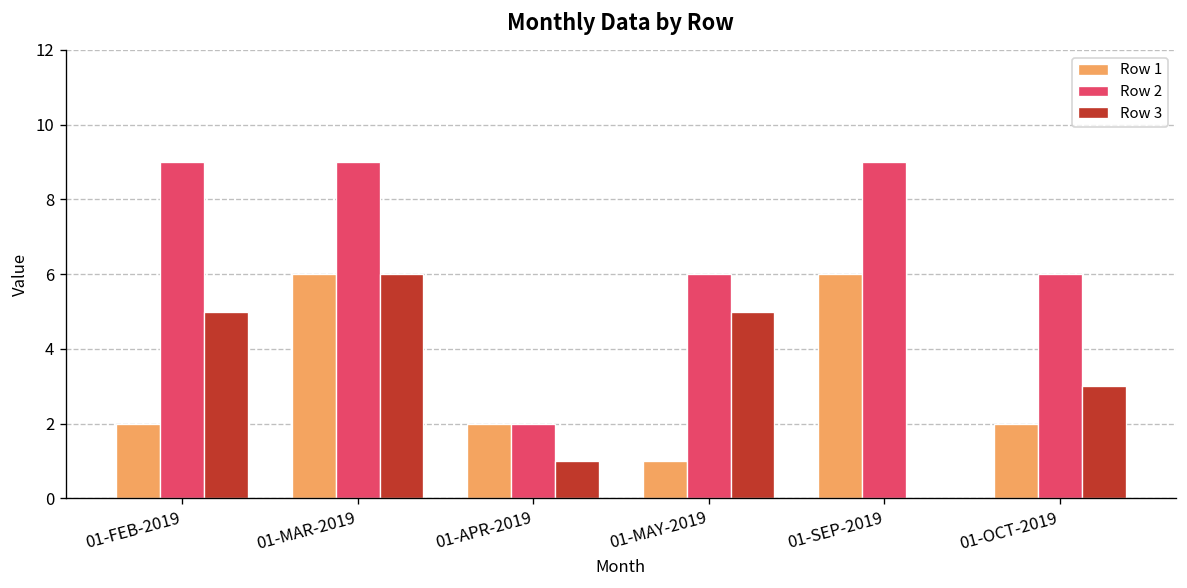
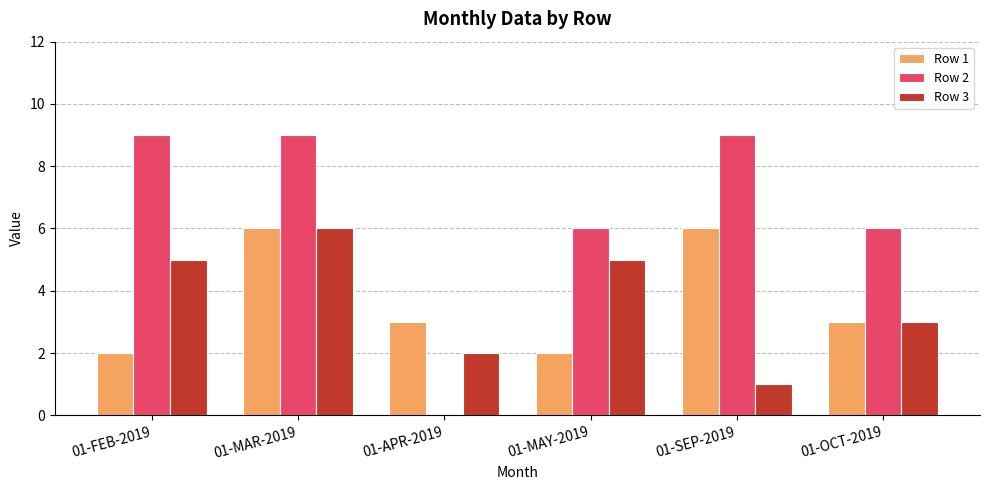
  {
    "Row 1": {
      "01-FEB-2019": 2,
      "01-MAR-2019": 6,
-     "01-APR-2019": 2,
-     "01-MAY-2019": 1,
+     "01-APR-2019": 3,
+     "01-MAY-2019": 2,
      "01-SEP-2019": 6,
-     "01-OCT-2019": 2
+     "01-OCT-2019": 3
    },
    "Row 2": {
      "01-FEB-2019": 9,
      "01-MAR-2019": 9,
-     "01-APR-2019": 2,
+     "01-APR-2019": 0,
      "01-MAY-2019": 6,
      "01-SEP-2019": 9,
      "01-OCT-2019": 6
    },
    "Row 3": {
      "01-FEB-2019": 5,
      "01-MAR-2019": 6,
-     "01-APR-2019": 1,
+     "01-APR-2019": 2,
      "01-MAY-2019": 5,
-     "01-SEP-2019": 0,
+     "01-SEP-2019": 1,
      "01-OCT-2019": 3
    }
  }
